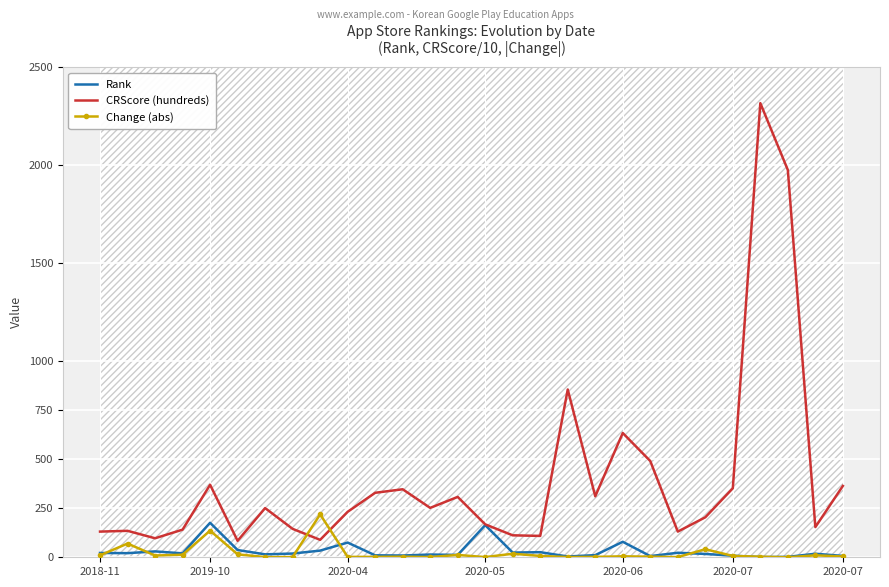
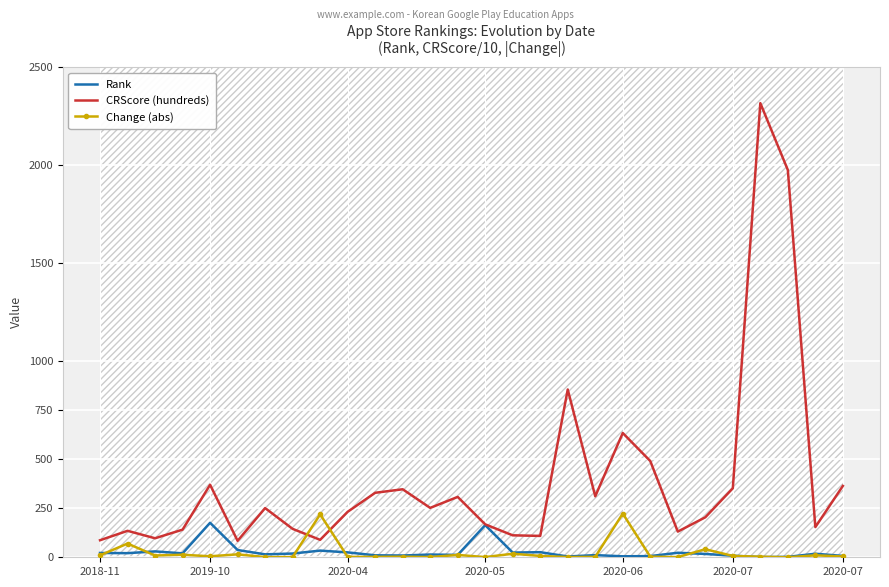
  {
    "Rank": {
      "2019-10": 180,
-     "2020-04": 80,
-     "2020-06": 80
+     "2020-04": 30,
+     "2020-06": 10
    },
    "CRScore (hundreds)": {
-     "2018-11": 130,
+     "2018-11": 90,
      "2019-10": 370,
      "2020-04": 230,
      "2020-06": 630
    },
    "Change (abs)": {
-     "2019-10": 140,
+     "2019-10": 10,
      "2020-04": 0,
      "2020-05": 0,
-     "2020-06": 10
+     "2020-06": 220
    }
  }
